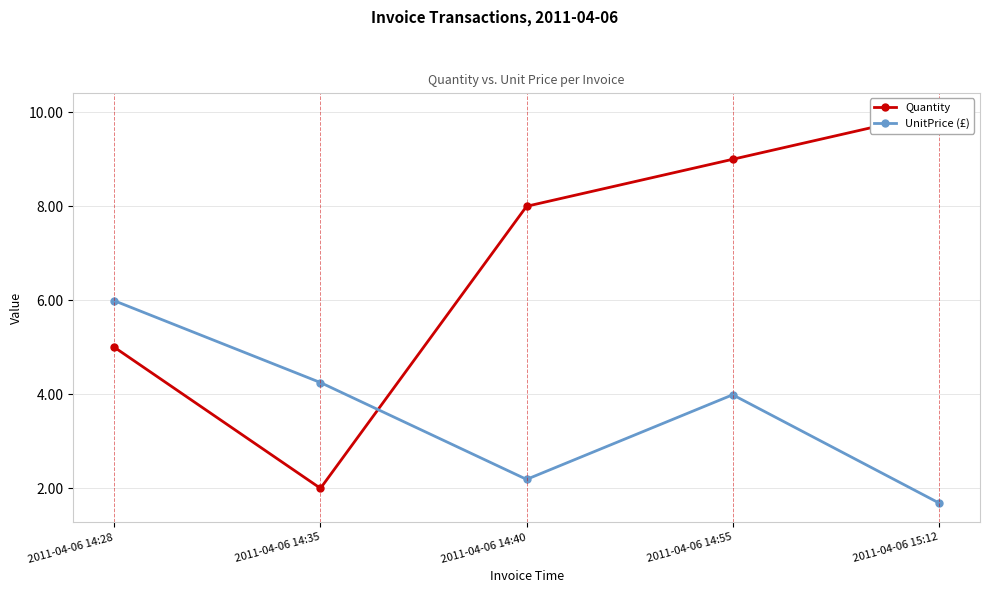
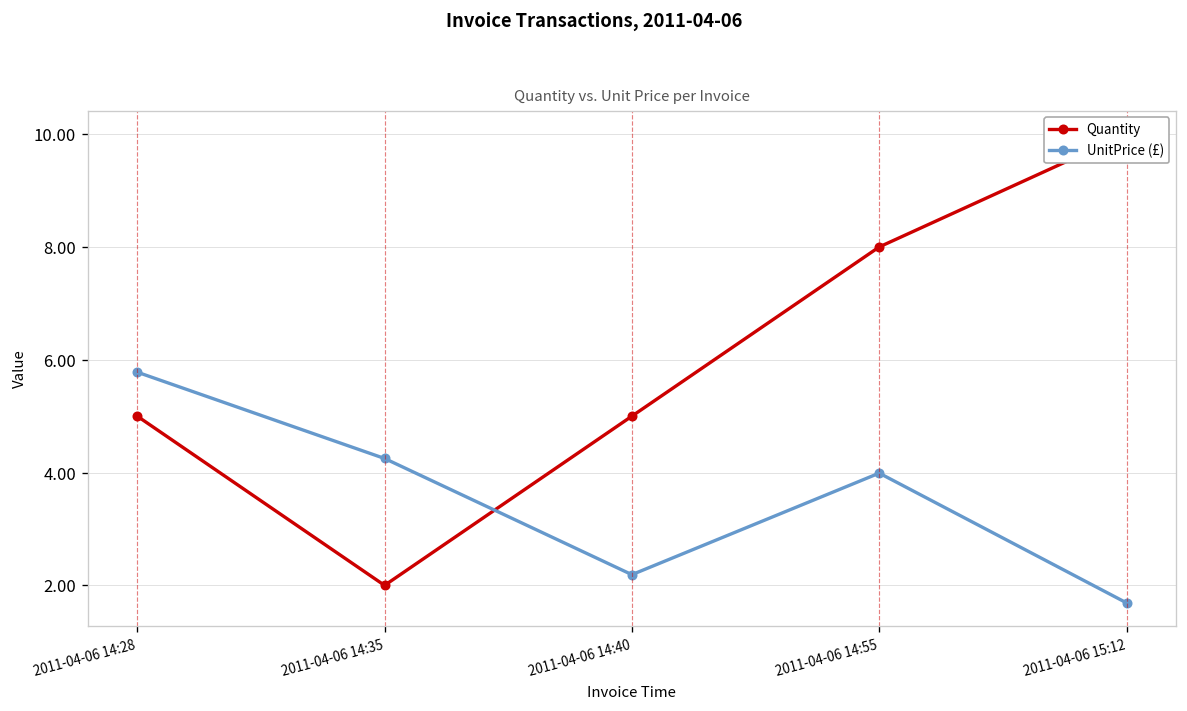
  {
    "Quantity": {
      "2011-04-06 14:28": 5,
      "2011-04-06 14:35": 2,
-     "2011-04-06 14:40": 8,
-     "2011-04-06 14:55": 9
+     "2011-04-06 14:40": 5,
+     "2011-04-06 14:55": 8
    },
    "UnitPrice (£)": {
-     "2011-04-06 14:28": 6.0,
+     "2011-04-06 14:28": 5.8,
      "2011-04-06 14:35": 4.3,
      "2011-04-06 14:40": 2.2,
      "2011-04-06 14:55": 4.0,
      "2011-04-06 15:12": 1.7
    }
  }
